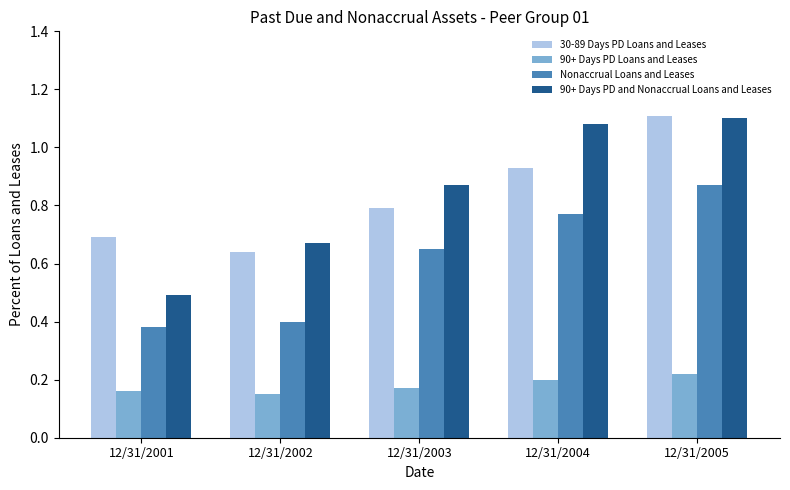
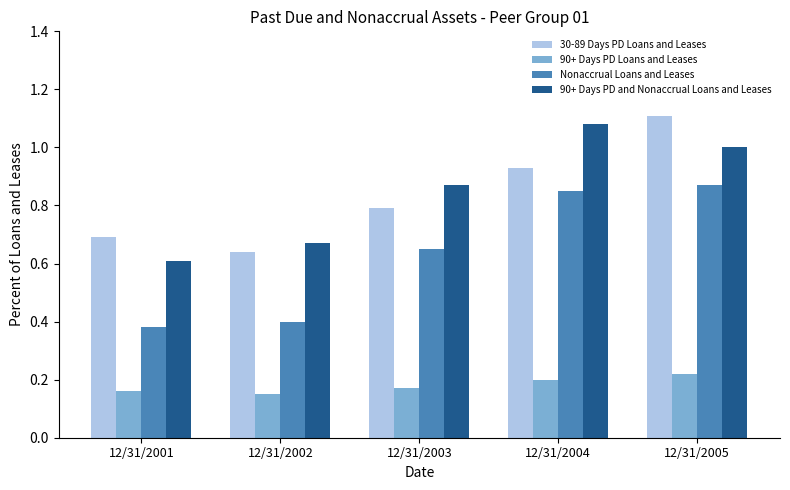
  {
    "Nonaccrual Loans and Leases": {
      "12/31/2001": 0.38,
      "12/31/2002": 0.40,
      "12/31/2003": 0.65,
-     "12/31/2004": 0.77,
+     "12/31/2004": 0.85,
      "12/31/2005": 0.87
    },
    "90+ Days PD and Nonaccrual Loans and Leases": {
-     "12/31/2001": 0.49,
+     "12/31/2001": 0.61,
      "12/31/2002": 0.67,
      "12/31/2003": 0.87,
      "12/31/2004": 1.08,
-     "12/31/2005": 1.1
+     "12/31/2005": 1.0
    }
  }
